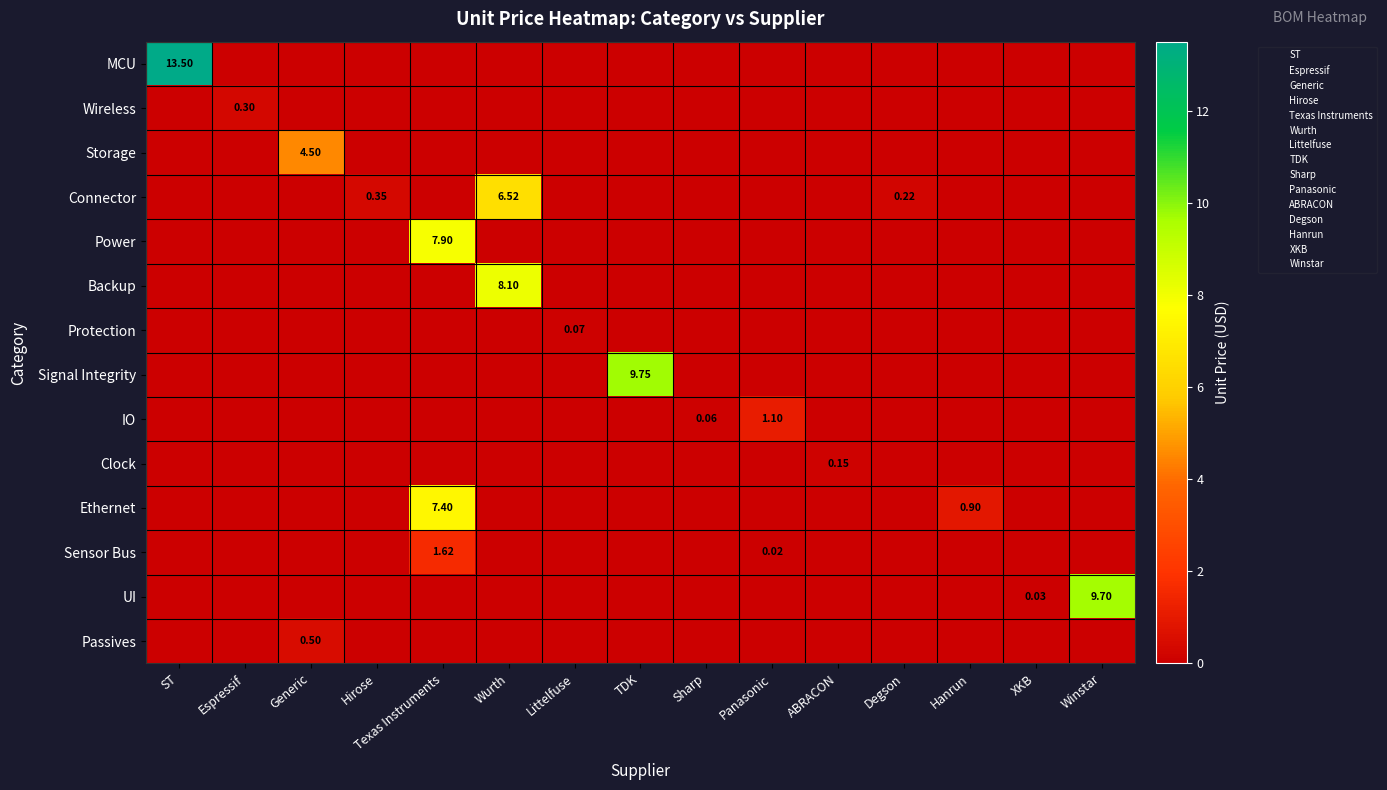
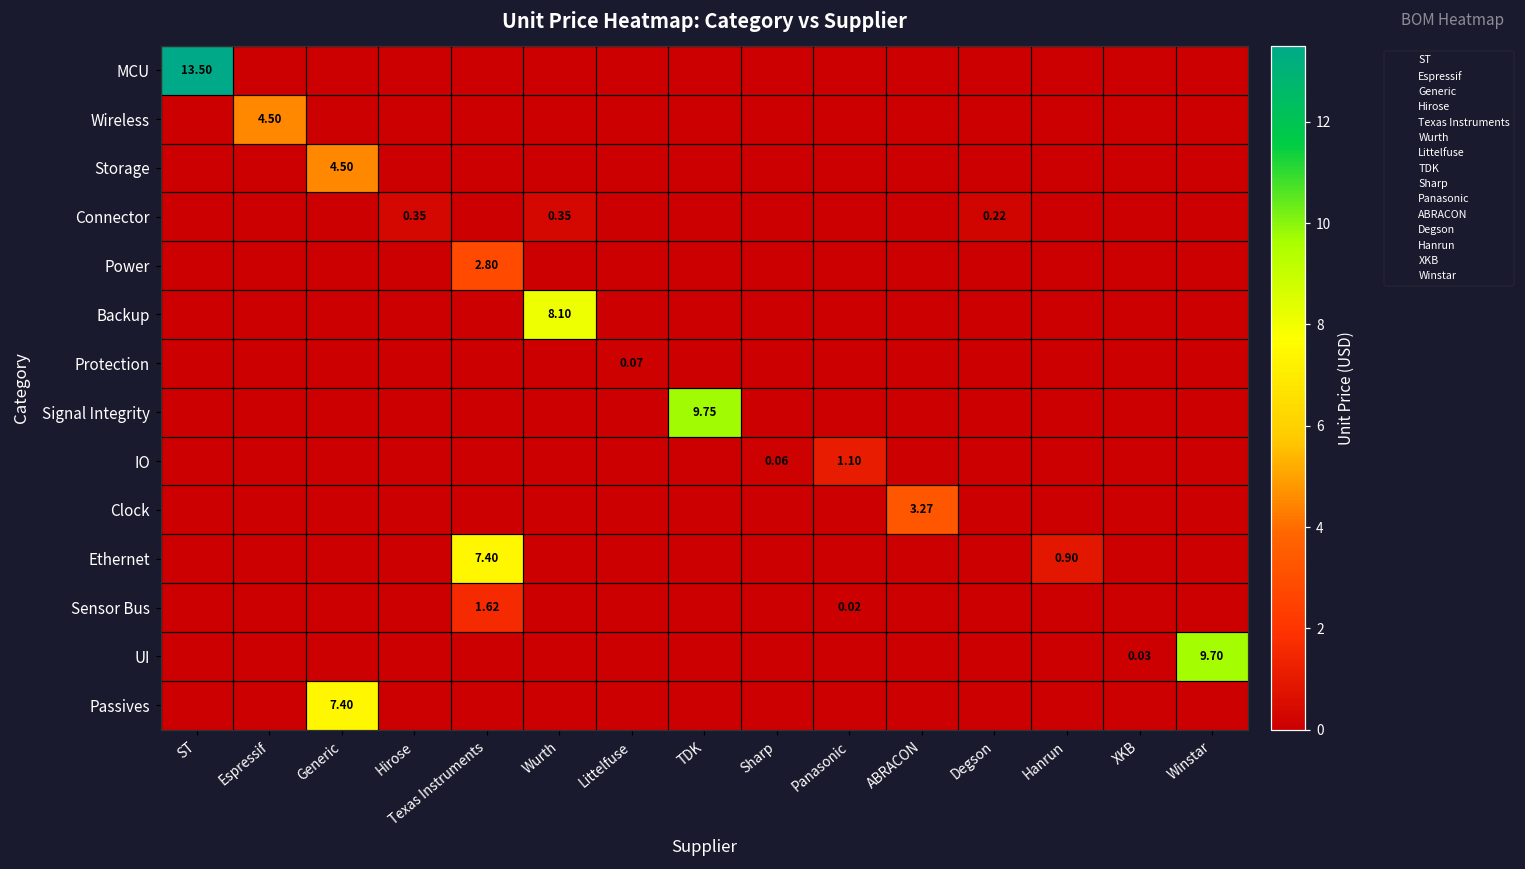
  {
    "MCU": {
      "ST": 13.50
    },
    "Wireless": {
-     "Espressif": 0.30
+     "Espressif": 4.50
    },
    "Storage": {
      "Generic": 4.50
    },
    "Connector": {
      "Hirose": 0.35,
-     "Wurth": 6.52,
+     "Wurth": 0.35,
      "Degson": 0.22
    },
    "Power": {
-     "Texas Instruments": 7.90
+     "Texas Instruments": 2.80
    },
    "Backup": {
      "Wurth": 8.10
    },
    "Protection": {
      "Littelfuse": 0.07
    },
    "Signal Integrity": {
      "TDK": 9.75
    },
    "IO": {
      "Sharp": 0.06,
      "Panasonic": 1.10
    },
    "Clock": {
-     "ABRACON": 0.15
+     "ABRACON": 3.27
    },
    "Ethernet": {
      "Texas Instruments": 7.40,
      "Hanrun": 0.90
    },
    "Sensor Bus": {
      "Texas Instruments": 1.62,
      "Panasonic": 0.02
    },
    "UI": {
      "XKB": 0.03,
      "Winstar": 9.70
    },
    "Passives": {
-     "Generic": 0.50
+     "Generic": 7.40
    }
  }
